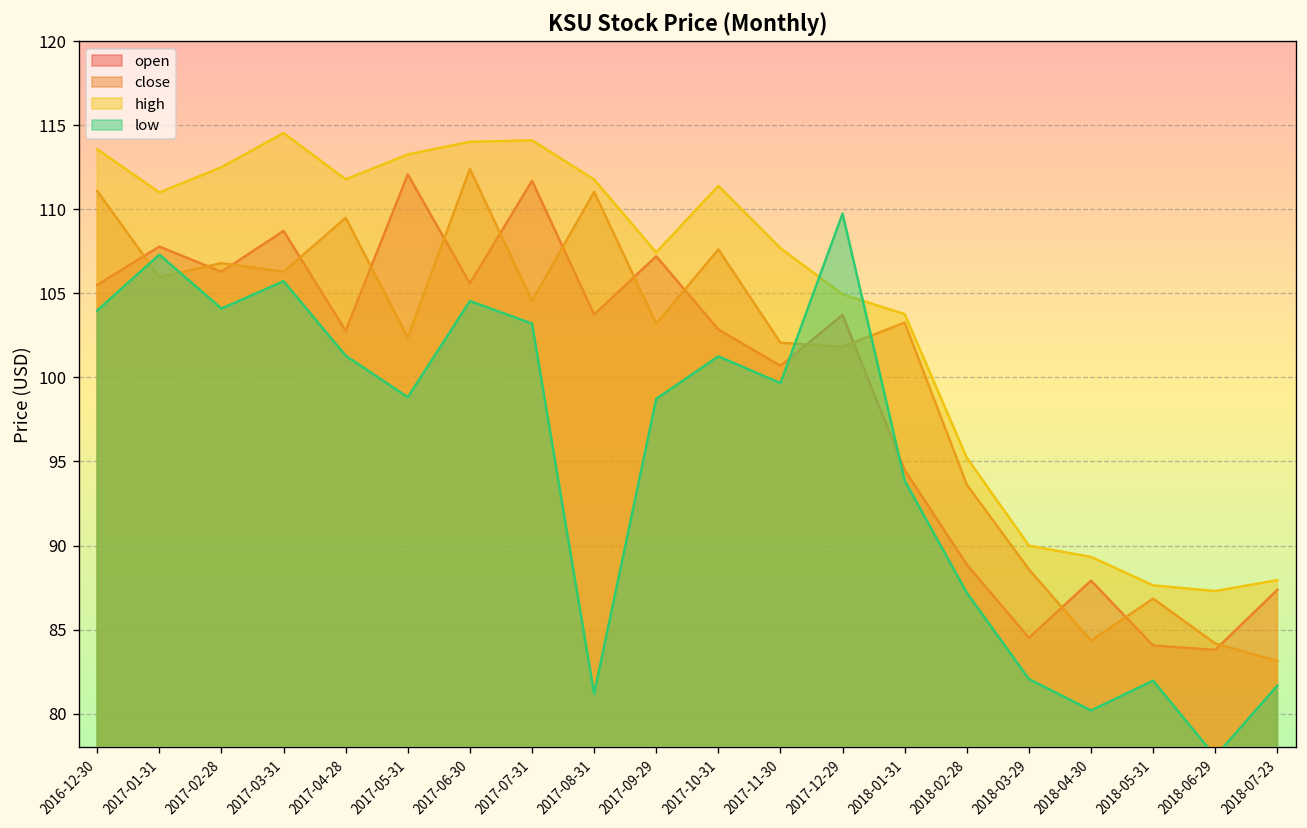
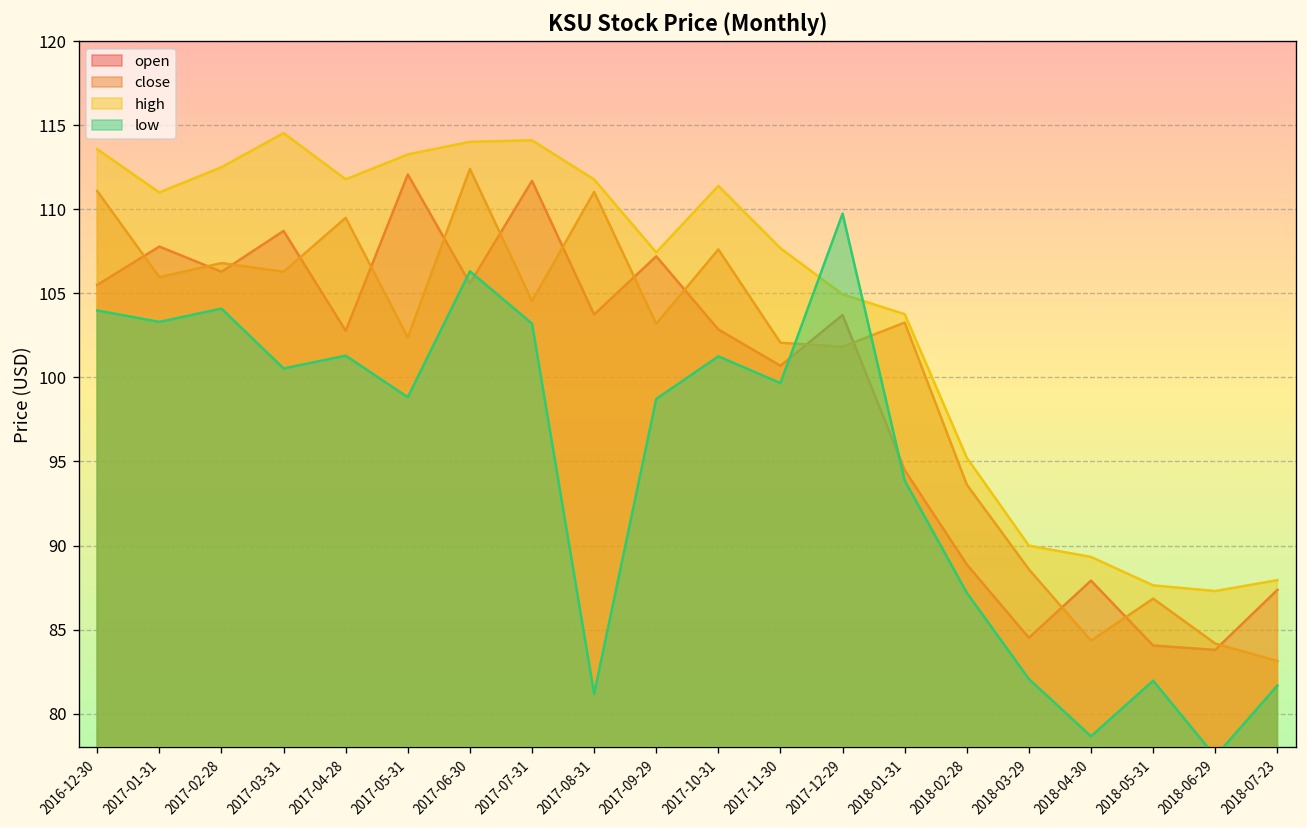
  {
    "low": {
      "2016-12-30": 104.0,
-     "2017-01-31": 107.3,
+     "2017-01-31": 103.3,
      "2017-02-28": 104.1,
-     "2017-03-31": 105.7,
+     "2017-03-31": 100.5,
      "2017-04-28": 101.3,
      "2017-05-31": 98.8,
-     "2017-06-30": 104.5,
+     "2017-06-30": 106.3,
      "2017-07-31": 103.2,
      "2017-08-31": 81.2,
      "2017-09-29": 98.7,
      "2017-10-31": 101.3,
      "2017-11-30": 99.7,
      "2017-12-29": 109.7,
      "2018-01-31": 93.9,
      "2018-02-28": 87.2,
      "2018-03-29": 82.1,
-     "2018-04-30": 80.2,
+     "2018-04-30": 78.7,
      "2018-05-31": 82.0,
      "2018-07-23": 81.7
    }
  }
